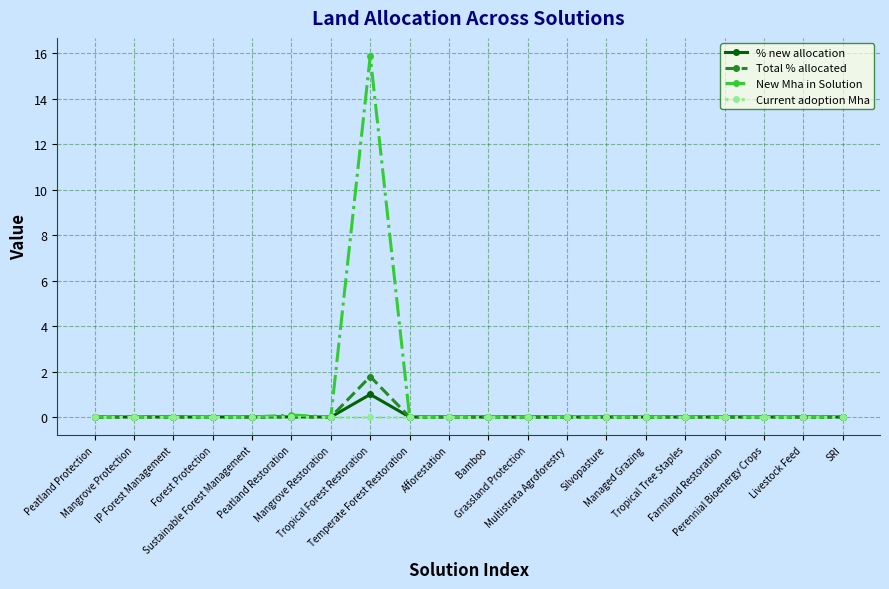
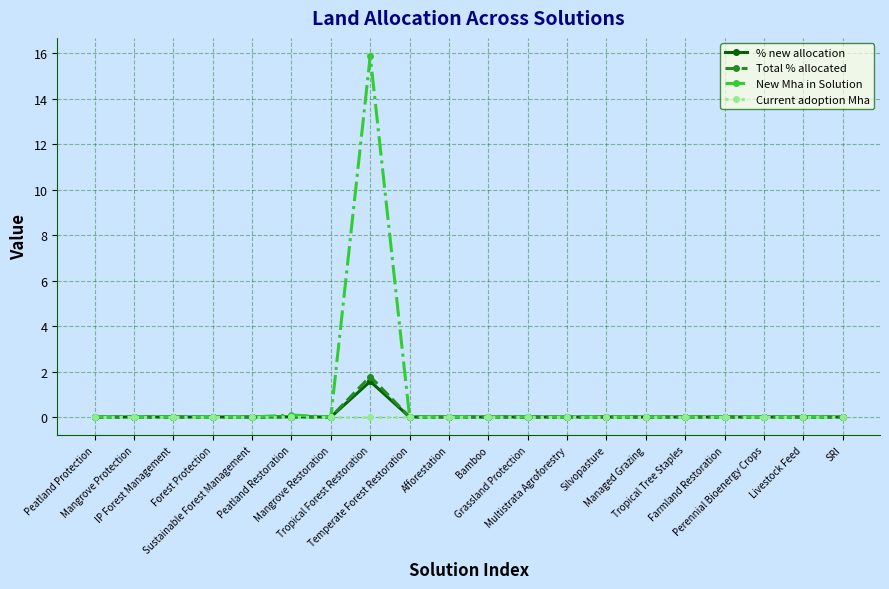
  {
    "% new allocation": {
-     "Tropical Forest Restoration": 1.0
+     "Tropical Forest Restoration": 1.6
    },
    "Total % allocated": {
      "Tropical Forest Restoration": 1.8
    },
    "New Mha in Solution": {
      "Tropical Forest Restoration": 15.9
    },
    "Current adoption Mha": {
      "Tropical Forest Restoration": 0.0
    }
  }
